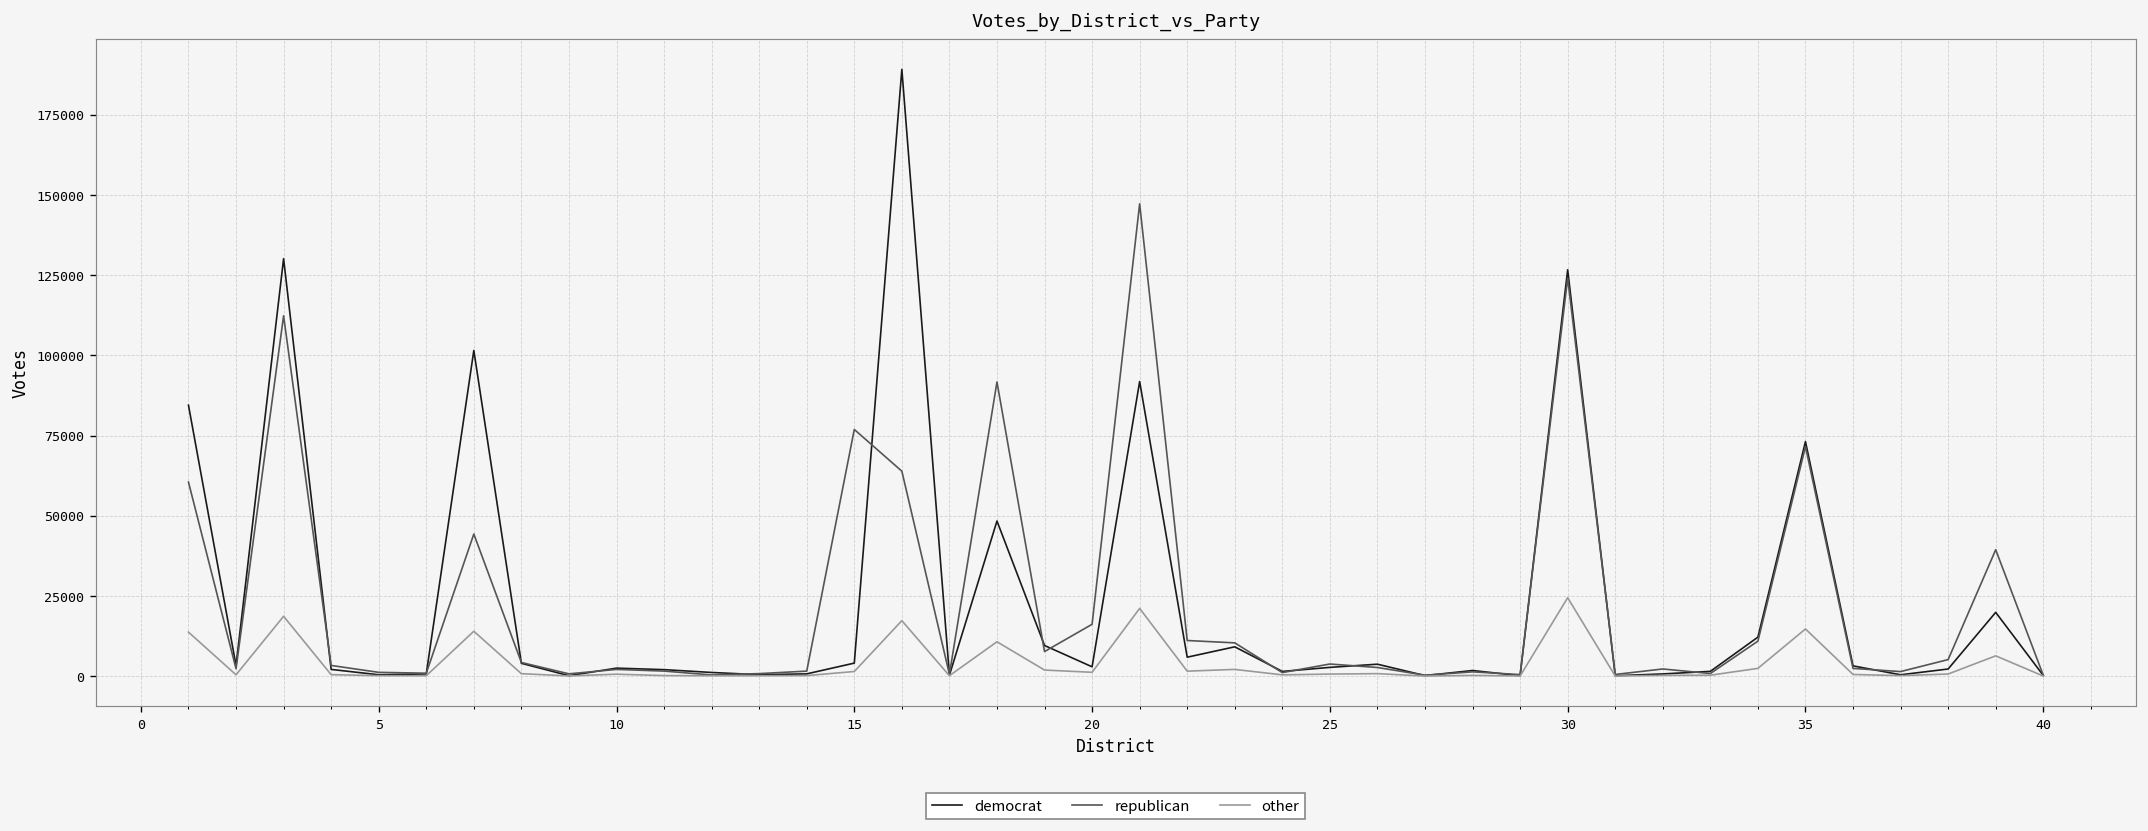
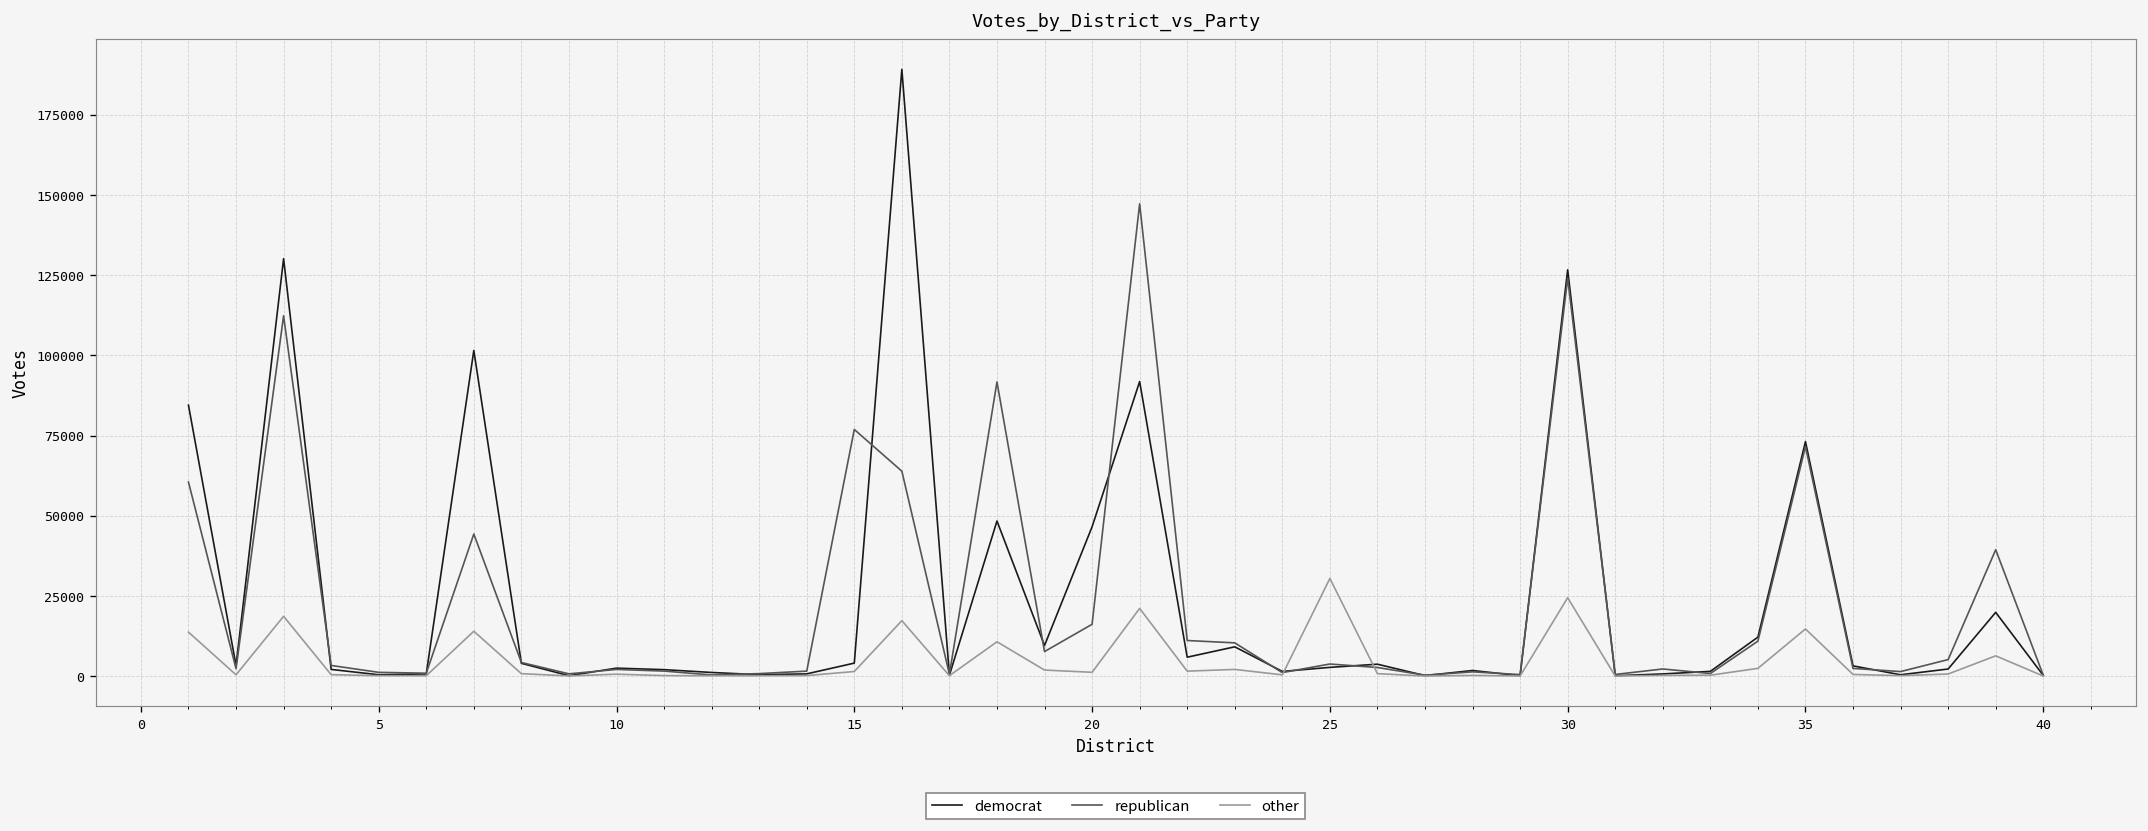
  {
    "democrat": {
      "15": 4000,
-     "20": 3000,
+     "20": 47000,
      "25": 3000,
      "30": 127000,
      "35": 73000
    },
    "republican": {
      "15": 77000,
      "20": 16000,
      "25": 4000,
      "30": 124000,
      "35": 72000
    },
    "other": {
      "10": 1000,
      "15": 1000,
      "20": 1000,
-     "25": 1000,
+     "25": 30000,
      "30": 24000,
      "35": 15000
    }
  }
